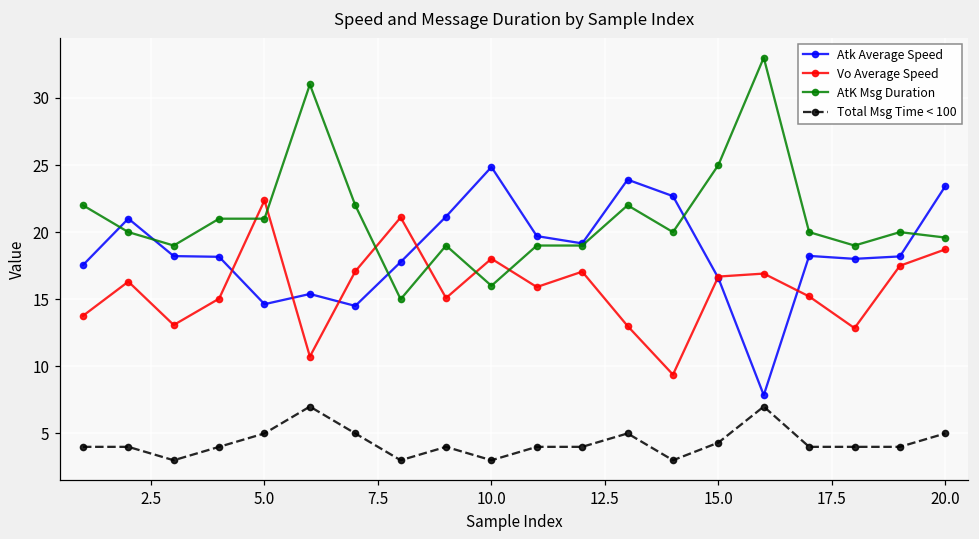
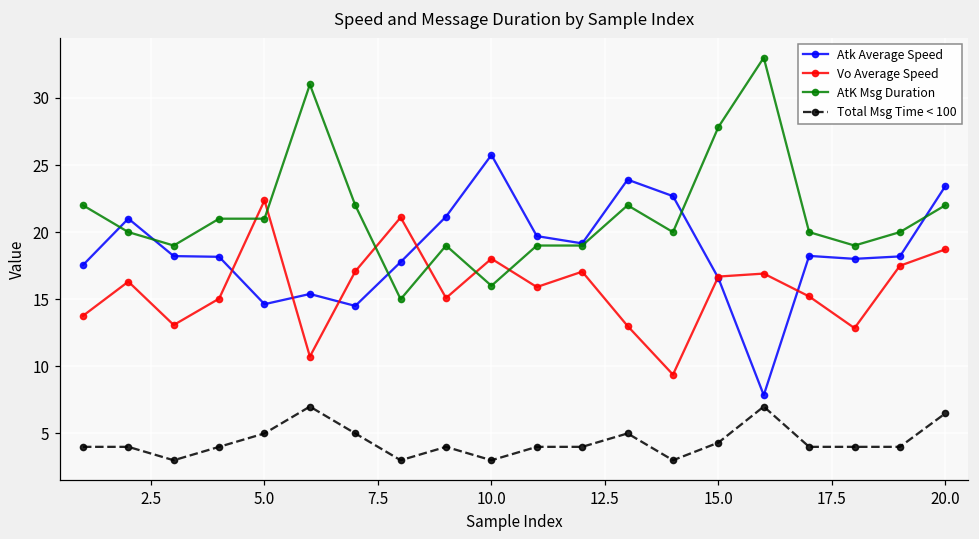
  {
    "Atk Average Speed": {
      "5.0": 14.6,
-     "10.0": 24.9,
+     "10.0": 25.8,
      "20.0": 23.4
    },
    "Vo Average Speed": {
      "5.0": 22.4,
      "10.0": 18.0,
      "20.0": 18.7
    },
    "AtK Msg Duration": {
      "5.0": 21.0,
      "10.0": 16.0,
-     "15.0": 25.0,
-     "20.0": 19.6
+     "15.0": 27.8,
+     "20.0": 22.0
    },
    "Total Msg Time < 100": {
      "5.0": 5.0,
      "10.0": 3.0,
      "15.0": 4.3,
-     "20.0": 5.0
+     "20.0": 6.5
    }
  }
